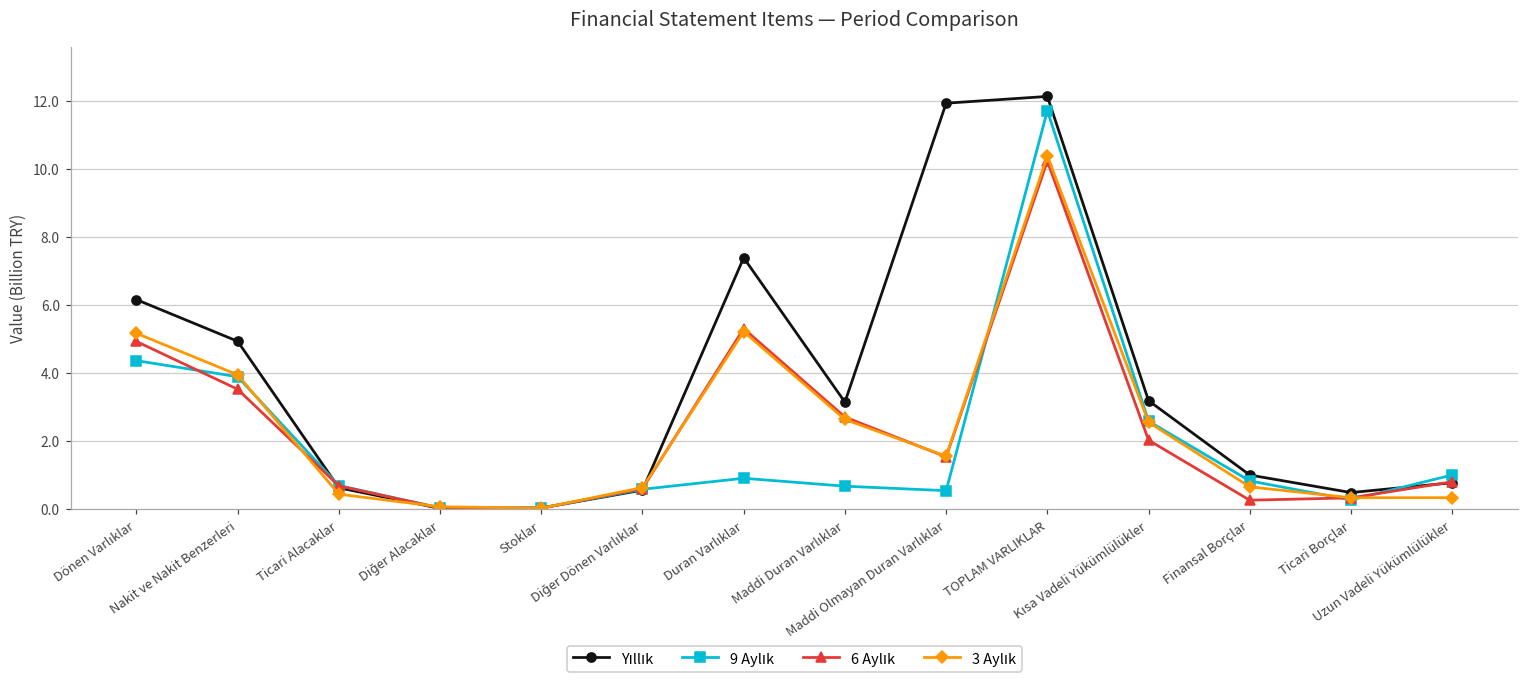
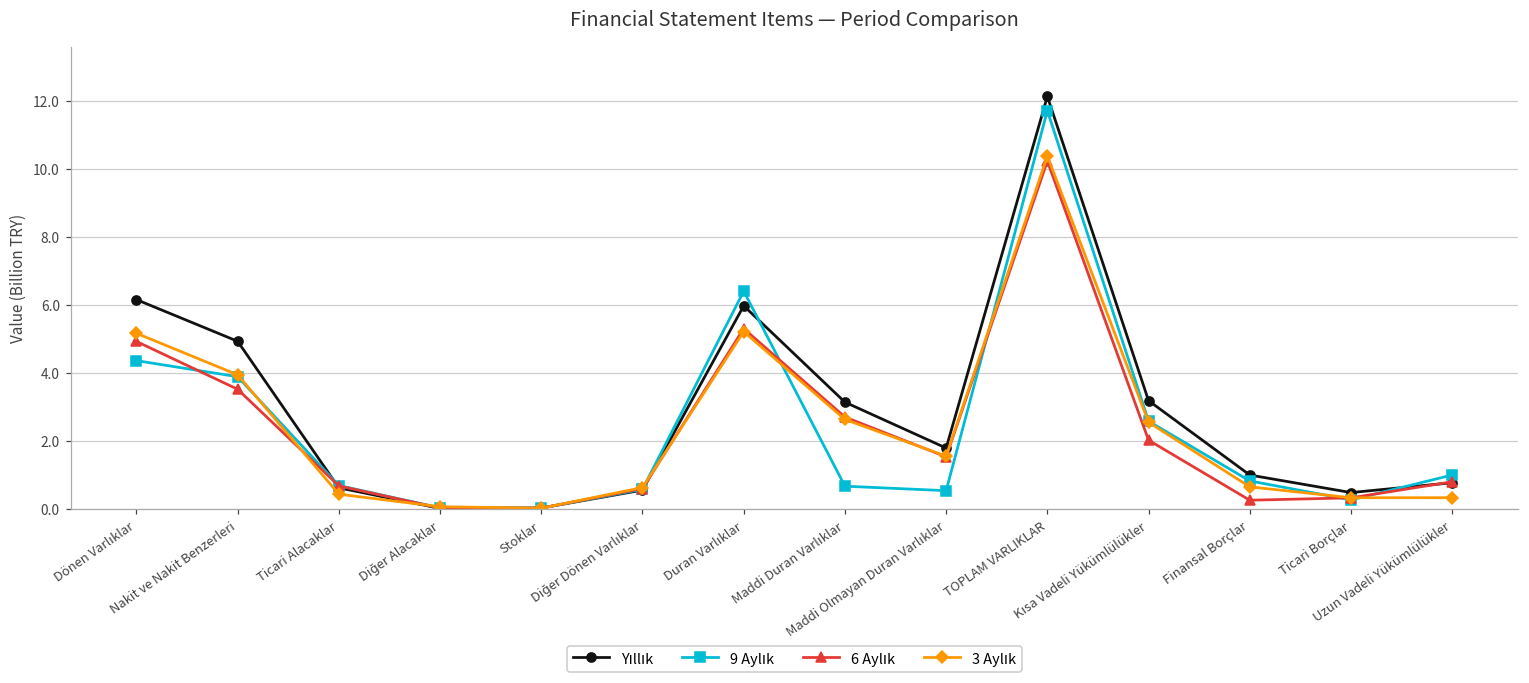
  {
    "Yıllık": {
      "Dönen Varlıklar": 6.2,
      "Nakit ve Nakit Benzerleri": 4.9,
-     "Duran Varlıklar": 7.4,
+     "Duran Varlıklar": 6.0,
      "Maddi Duran Varlıklar": 3.1,
-     "Maddi Olmayan Duran Varlıklar": 11.9,
+     "Maddi Olmayan Duran Varlıklar": 1.8,
      "TOPLAM VARLIKLAR": 12.1,
      "Kısa Vadeli Yükümlülükler": 3.2,
      "Finansal Borçlar": 1.0,
      "Ticari Borçlar": 0.5
    },
    "9 Aylık": {
      "Dönen Varlıklar": 4.4,
-     "Duran Varlıklar": 0.9,
+     "Duran Varlıklar": 6.4,
      "Maddi Duran Varlıklar": 0.7,
      "Maddi Olmayan Duran Varlıklar": 0.5,
      "TOPLAM VARLIKLAR": 11.7,
      "Finansal Borçlar": 0.8,
      "Uzun Vadeli Yükümlülükler": 1.0
    },
    "6 Aylık": {
      "Dönen Varlıklar": 4.9,
      "Nakit ve Nakit Benzerleri": 3.5,
      "Duran Varlıklar": 5.3,
      "TOPLAM VARLIKLAR": 10.2,
      "Kısa Vadeli Yükümlülükler": 2.0,
      "Finansal Borçlar": 0.3
    },
    "3 Aylık": {
      "Dönen Varlıklar": 5.2,
      "Ticari Alacaklar": 0.4,
      "Duran Varlıklar": 5.2,
      "TOPLAM VARLIKLAR": 10.4,
      "Finansal Borçlar": 0.7,
      "Uzun Vadeli Yükümlülükler": 0.3
    }
  }
